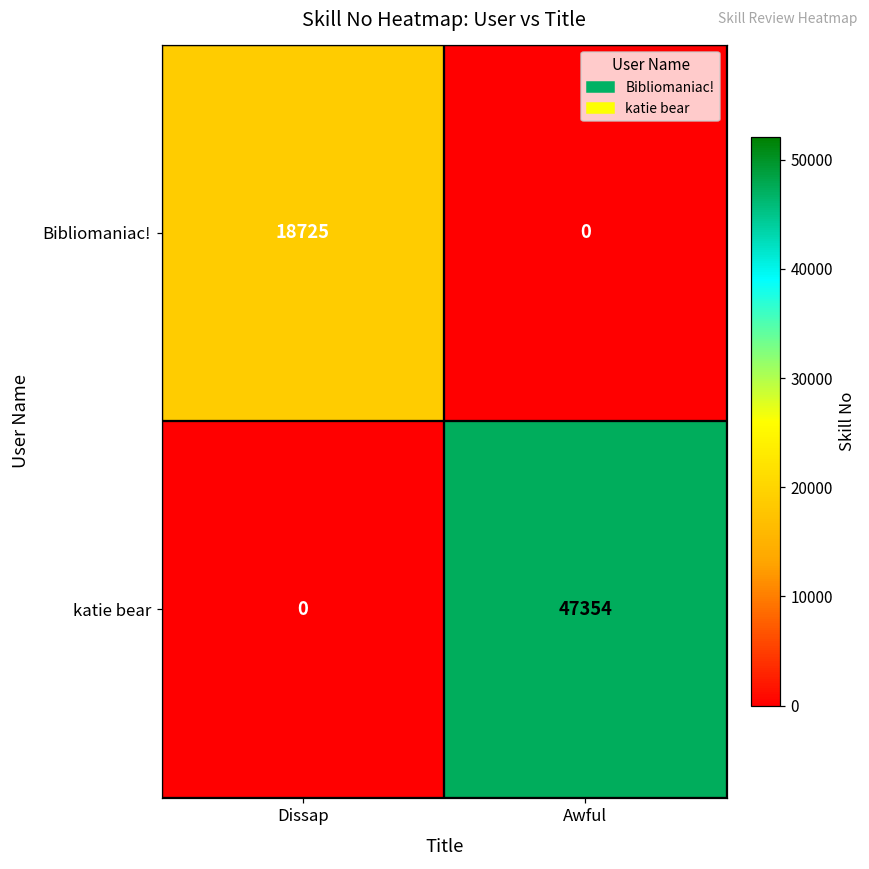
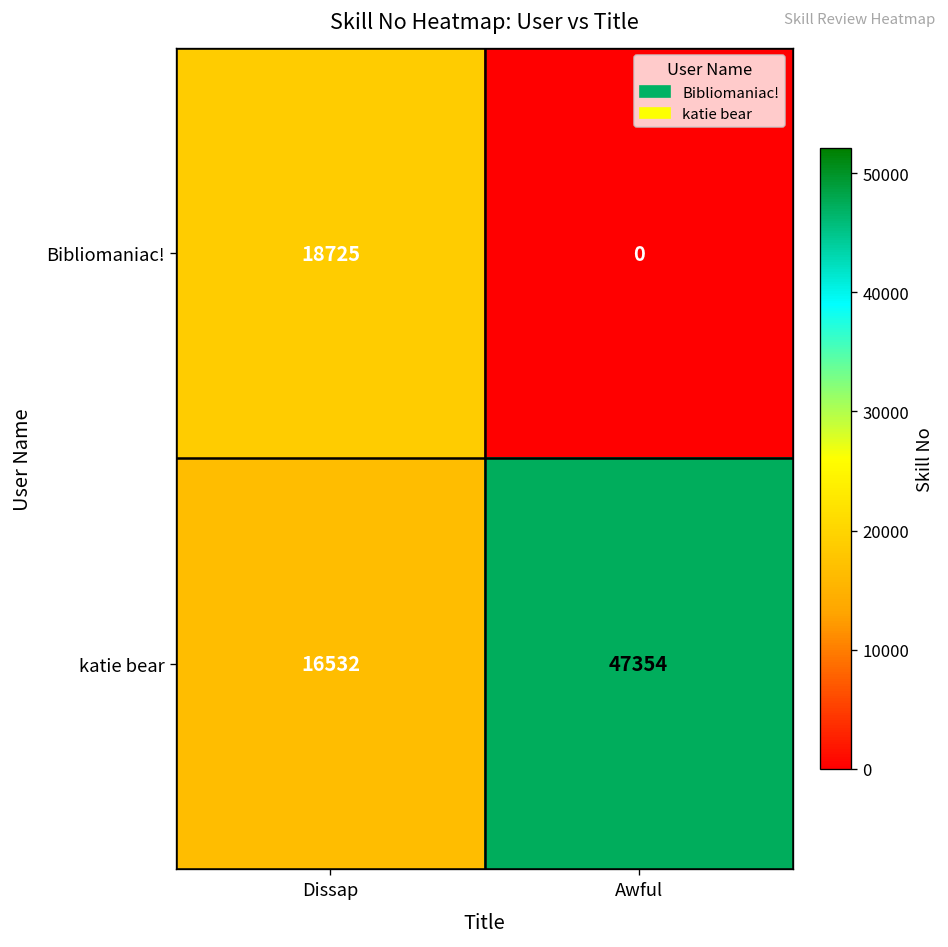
  {
    "Bibliomaniac!": {
      "Dissap": 18725,
      "Awful": 0
    },
    "katie bear": {
-     "Dissap": 0,
+     "Dissap": 16532,
      "Awful": 47354
    }
  }
